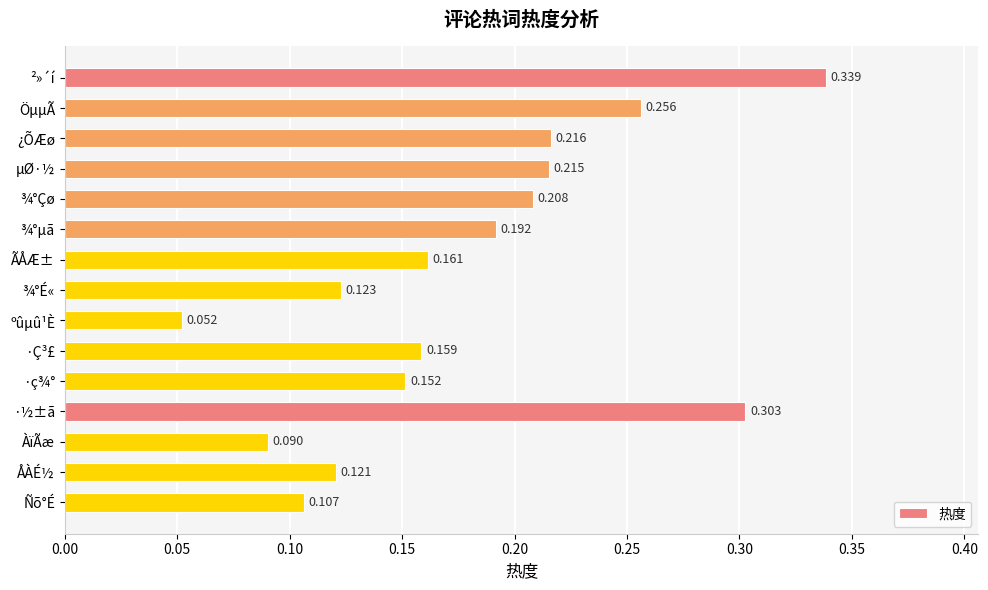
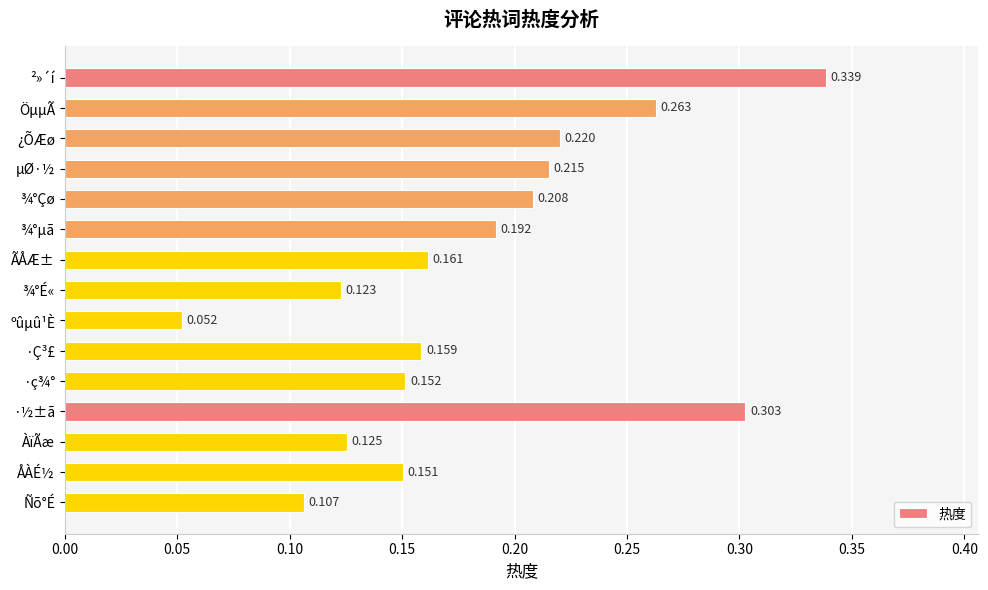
  {
    "²»´í": 0.339,
-   "ÖµµÃ": 0.256,
-   "¿ÕÆø": 0.216,
+   "ÖµµÃ": 0.263,
+   "¿ÕÆø": 0.220,
    "µØ·½": 0.215,
    "¾°Çø": 0.208,
    "¾°µã": 0.192,
    "ÃÅÆ±": 0.161,
    "¾°É«": 0.123,
    "ºûµû¹È": 0.052,
    "·Ç³£": 0.159,
    "·ç¾°": 0.152,
    "·½±ã": 0.303,
-   "ÀïÃæ": 0.090,
-   "ÅÀÉ½": 0.121,
+   "ÀïÃæ": 0.125,
+   "ÅÀÉ½": 0.151,
    "Ñõ°É": 0.107
  }
